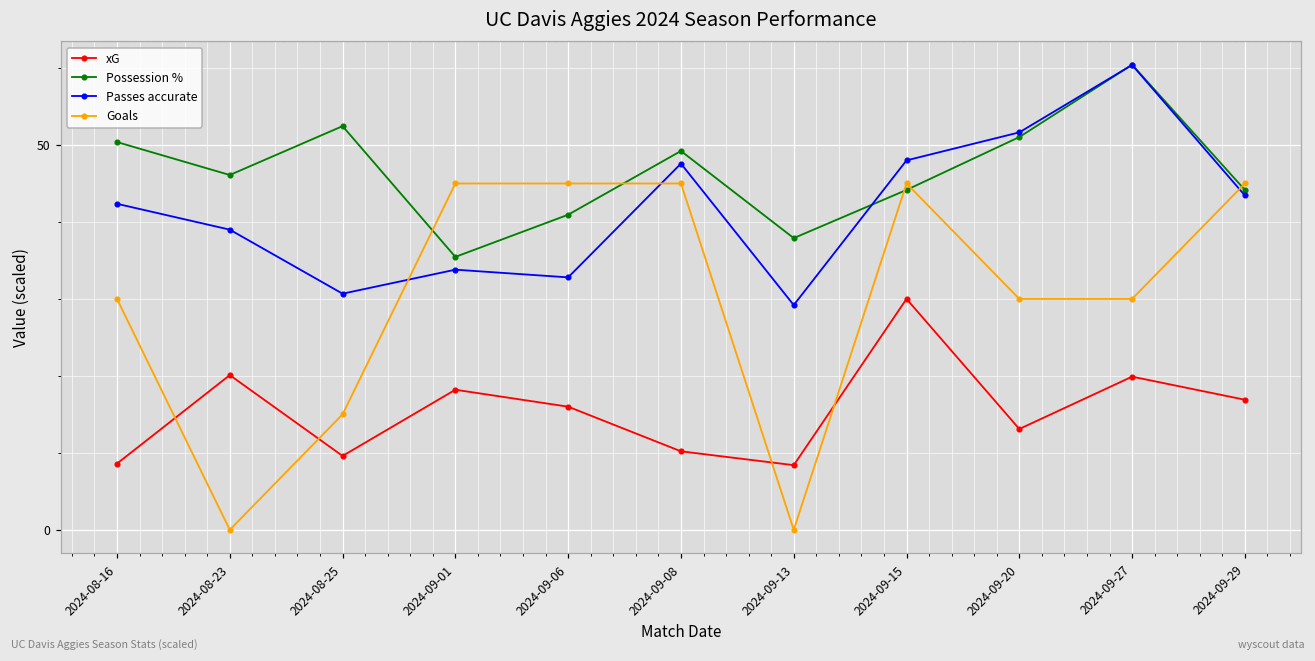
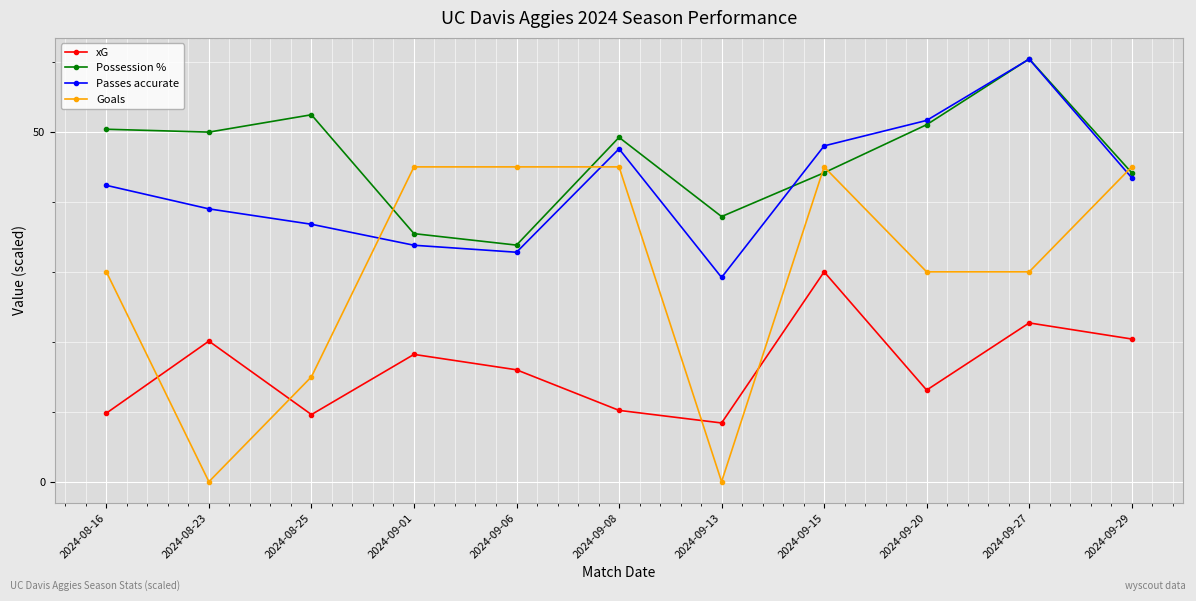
  {
    "xG": {
-     "2024-08-16": 9,
+     "2024-08-16": 10,
      "2024-08-23": 20,
      "2024-08-25": 10,
      "2024-09-01": 18,
      "2024-09-06": 16,
      "2024-09-08": 10,
      "2024-09-13": 8,
      "2024-09-15": 30,
      "2024-09-20": 13,
-     "2024-09-27": 20,
-     "2024-09-29": 17
+     "2024-09-27": 23,
+     "2024-09-29": 20
    },
    "Possession %": {
      "2024-08-16": 50,
-     "2024-08-23": 46,
+     "2024-08-23": 50,
      "2024-08-25": 52,
      "2024-09-01": 35,
-     "2024-09-06": 41,
+     "2024-09-06": 34,
      "2024-09-08": 49,
      "2024-09-13": 38,
      "2024-09-15": 44,
      "2024-09-20": 51,
      "2024-09-29": 44
    },
    "Passes accurate": {
      "2024-08-16": 42,
      "2024-08-23": 39,
-     "2024-08-25": 31,
+     "2024-08-25": 37,
      "2024-09-01": 34,
      "2024-09-06": 33,
      "2024-09-08": 48,
      "2024-09-13": 29,
      "2024-09-15": 48,
      "2024-09-20": 52,
      "2024-09-29": 43
    },
    "Goals": {
      "2024-08-16": 30,
      "2024-08-23": 0,
      "2024-08-25": 15,
      "2024-09-01": 45,
      "2024-09-06": 45,
      "2024-09-08": 45,
      "2024-09-13": 0,
      "2024-09-15": 45,
      "2024-09-20": 30,
      "2024-09-27": 30,
      "2024-09-29": 45
    }
  }
